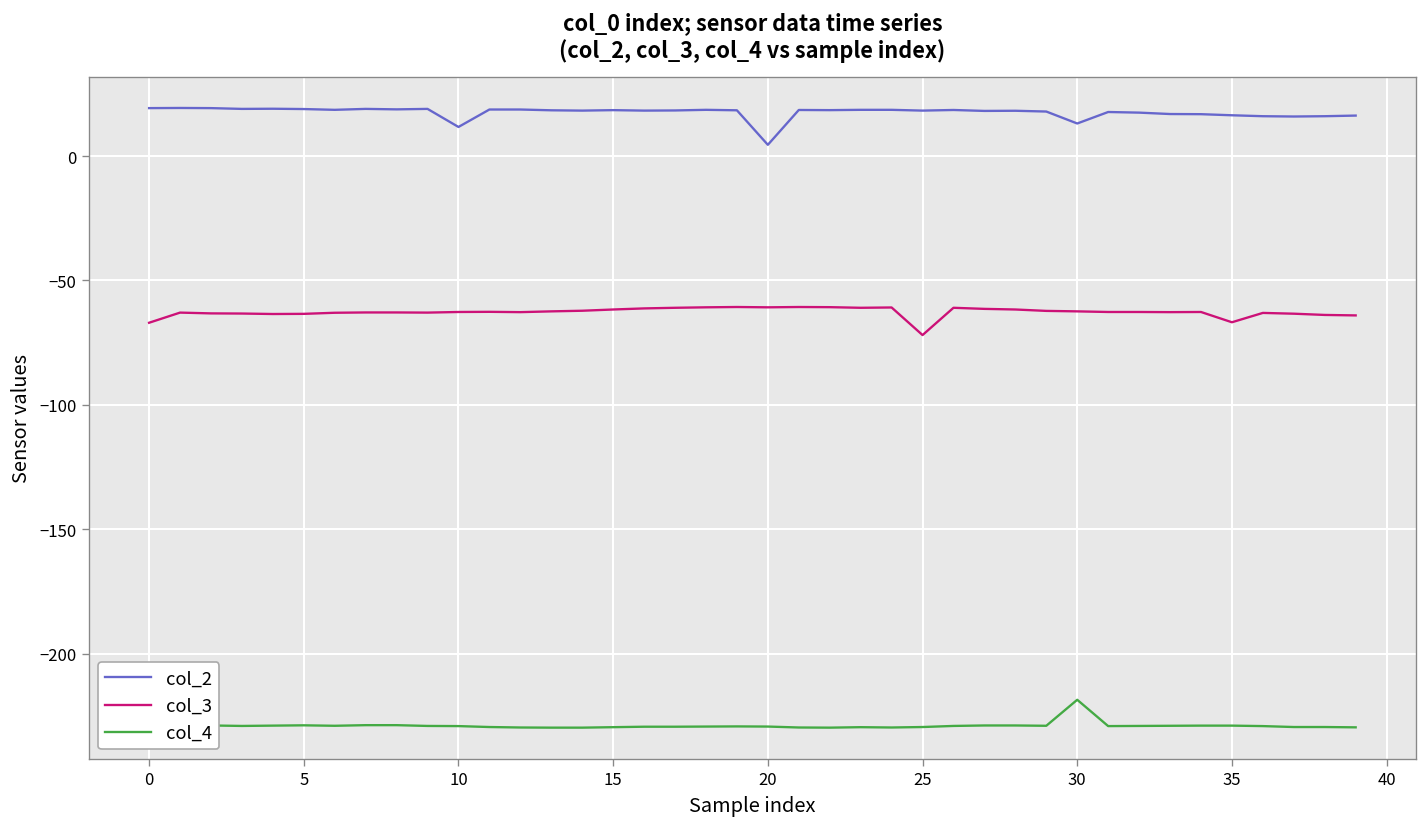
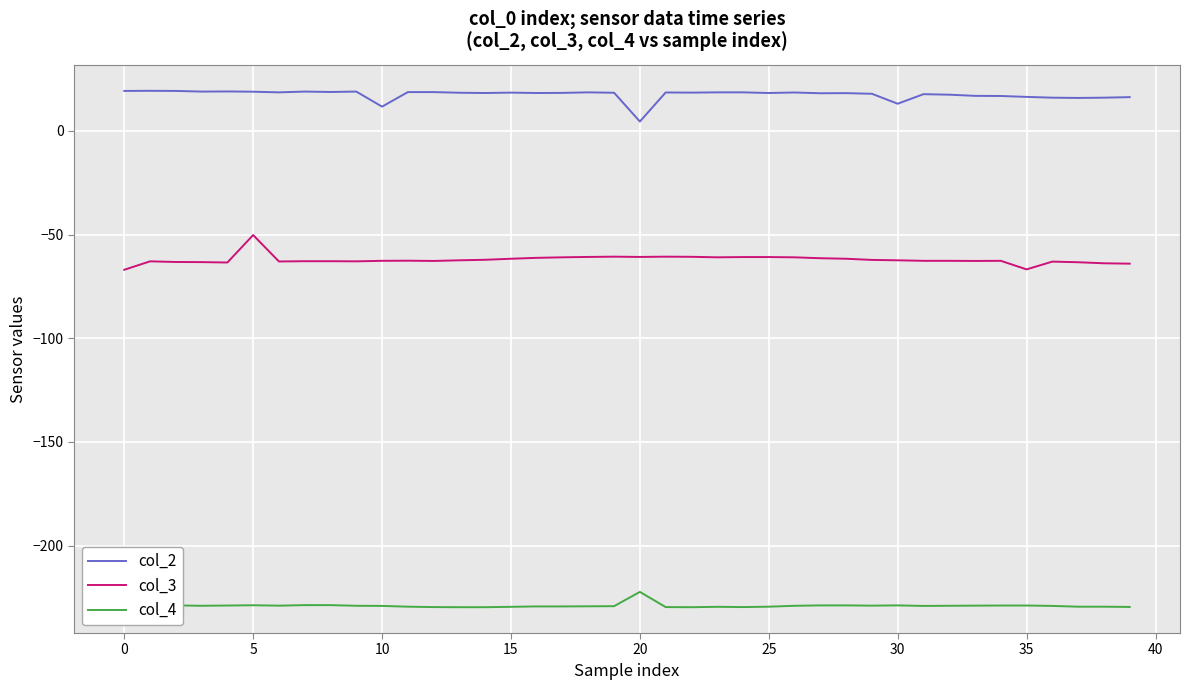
  {
    "col_2": {
      "0": 19,
      "5": 19,
      "10": 12,
      "15": 18,
      "20": 5,
      "25": 18,
      "30": 13,
      "35": 16
    },
    "col_3": {
      "0": -67,
-     "5": -63,
+     "5": -50,
      "10": -63,
      "15": -62,
      "20": -61,
-     "25": -72,
+     "25": -61,
      "30": -62,
      "35": -67
    },
    "col_4": {
      "5": -229,
      "10": -229,
      "15": -230,
-     "20": -229,
+     "20": -222,
      "25": -230,
-     "30": -219,
+     "30": -229,
      "35": -229
    }
  }
